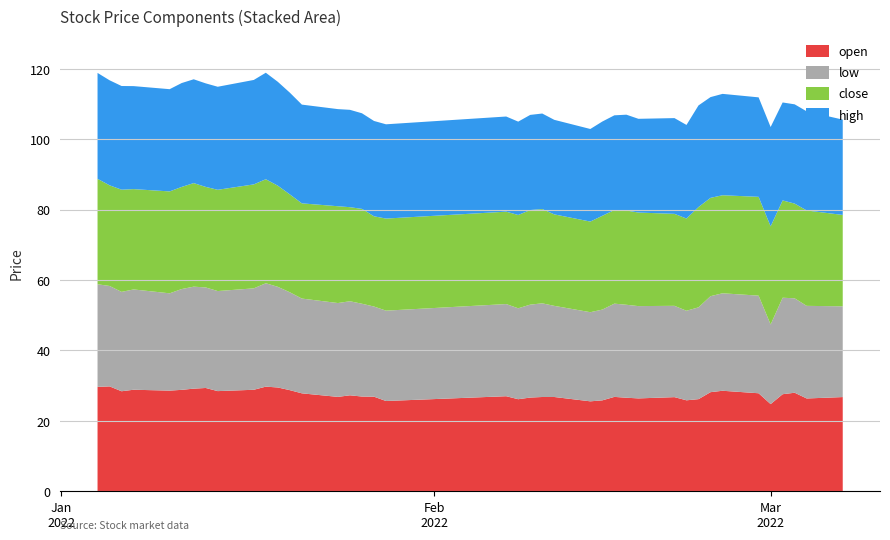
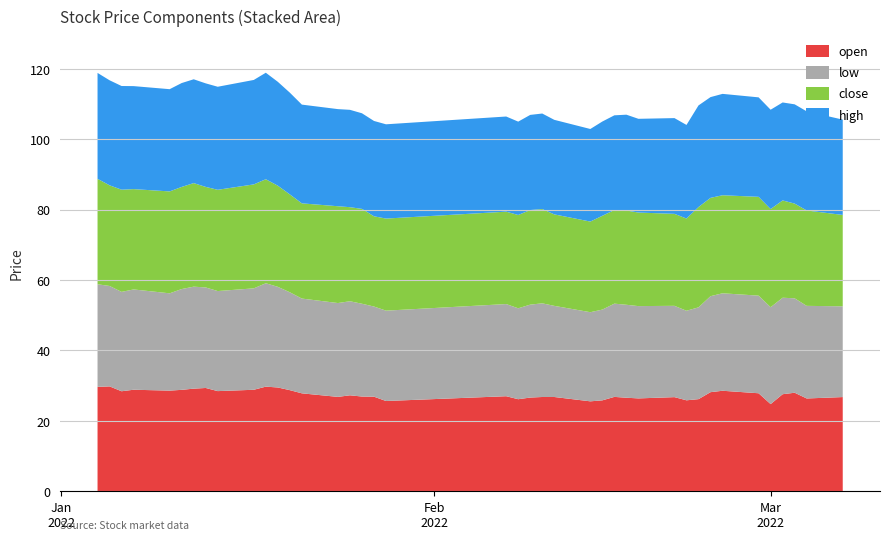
  {
    "low": {
-     "Mar 2022": 23
+     "Mar 2022": 28
    },
    "high": {
      "Mar 2022": 28
    }
  }
